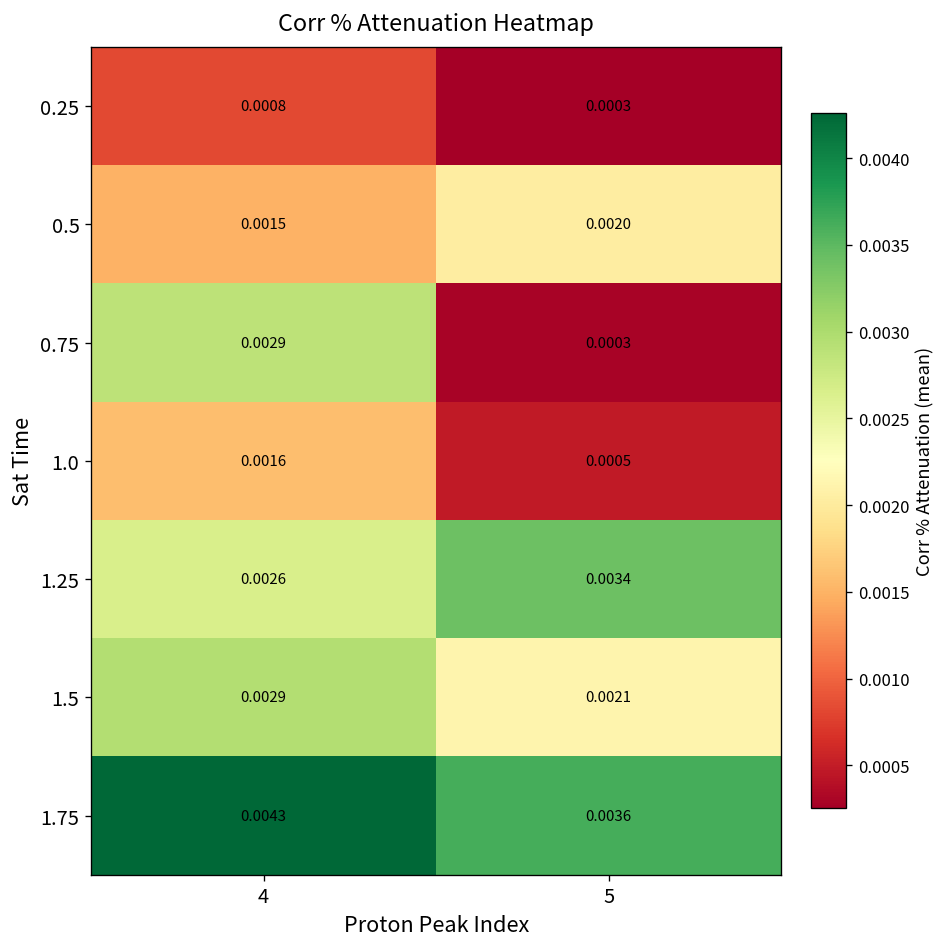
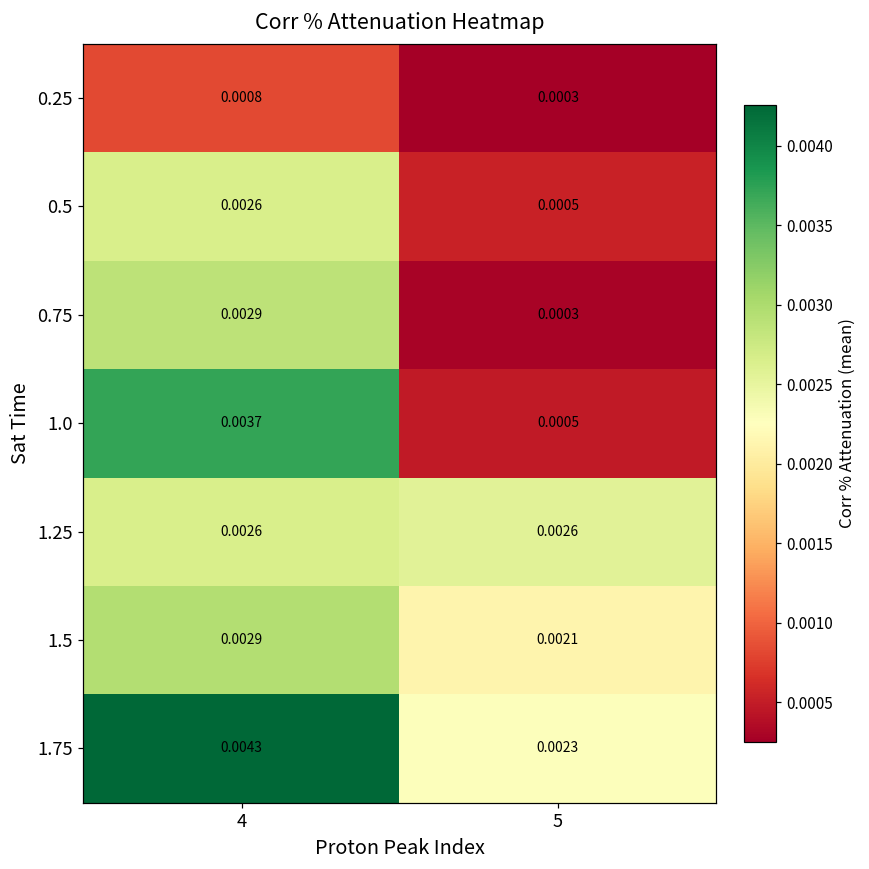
  {
    "0.25": {
      "4": 0.0008,
      "5": 0.0003
    },
    "0.5": {
-     "4": 0.0015,
-     "5": 0.0020
+     "4": 0.0026,
+     "5": 0.0005
    },
    "0.75": {
      "4": 0.0029,
      "5": 0.0003
    },
    "1.0": {
-     "4": 0.0016,
+     "4": 0.0037,
      "5": 0.0005
    },
    "1.25": {
      "4": 0.0026,
-     "5": 0.0034
+     "5": 0.0026
    },
    "1.5": {
      "4": 0.0029,
      "5": 0.0021
    },
    "1.75": {
      "4": 0.0043,
-     "5": 0.0036
+     "5": 0.0023
    }
  }
